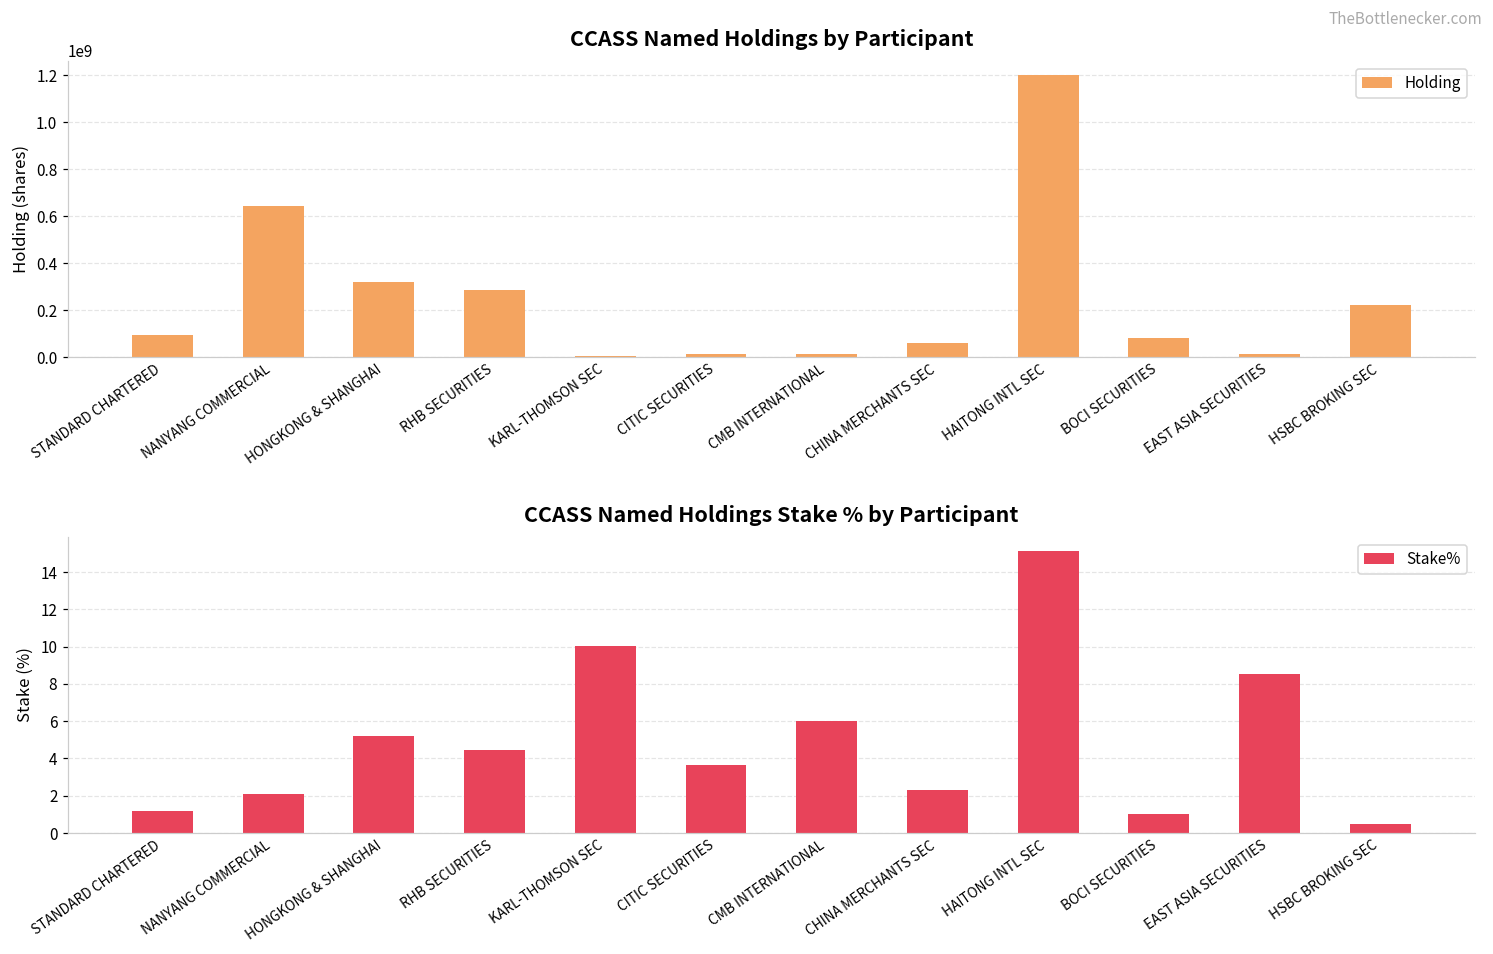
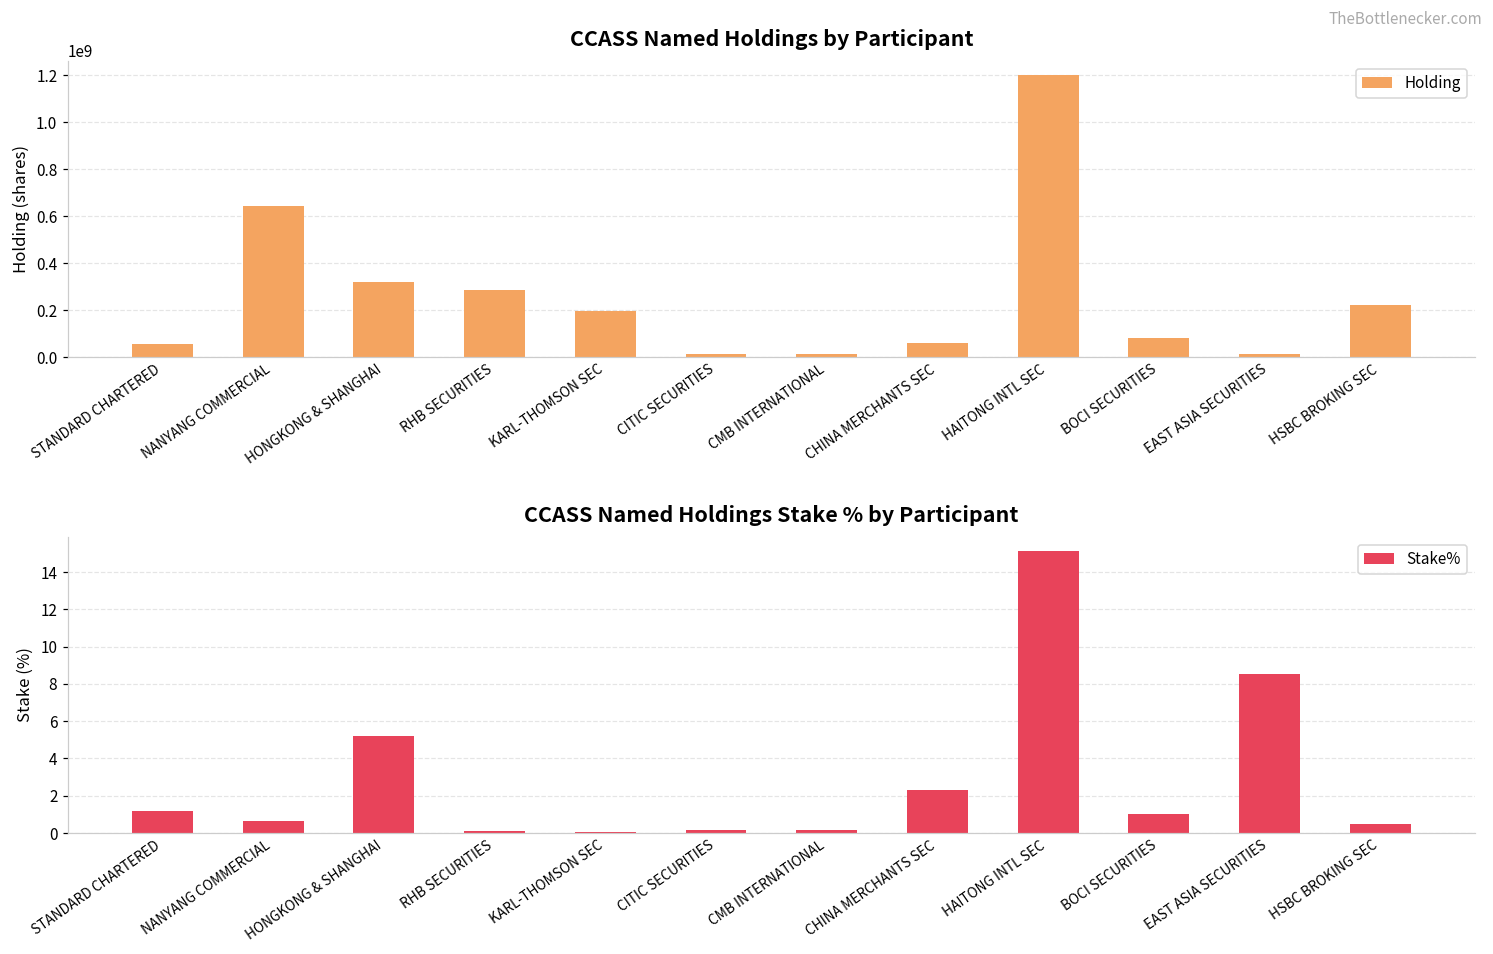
  {
    "CCASS Named Holdings by Participant": {
-     "STANDARD CHARTERED": 90000000,
+     "STANDARD CHARTERED": 50000000,
      "NANYANG COMMERCIAL": 640000000,
      "HONGKONG & SHANGHAI": 320000000,
      "RHB SECURITIES": 280000000,
-     "KARL-THOMSON SEC": 0,
+     "KARL-THOMSON SEC": 200000000,
      "CITIC SECURITIES": 10000000,
      "CMB INTERNATIONAL": 10000000,
      "CHINA MERCHANTS SEC": 60000000,
      "HAITONG INTL SEC": 1200000000,
      "BOCI SECURITIES": 80000000,
      "EAST ASIA SECURITIES": 10000000,
      "HSBC BROKING SEC": 220000000
    },
    "CCASS Named Holdings Stake % by Participant": {
      "STANDARD CHARTERED": 1.2,
-     "NANYANG COMMERCIAL": 2.1,
+     "NANYANG COMMERCIAL": 0.7,
      "HONGKONG & SHANGHAI": 5.2,
-     "RHB SECURITIES": 4.4,
-     "KARL-THOMSON SEC": 10.0,
-     "CITIC SECURITIES": 3.7,
-     "CMB INTERNATIONAL": 6.0,
+     "RHB SECURITIES": 0.1,
+     "KARL-THOMSON SEC": 0.0,
+     "CITIC SECURITIES": 0.2,
+     "CMB INTERNATIONAL": 0.2,
      "CHINA MERCHANTS SEC": 2.3,
      "HAITONG INTL SEC": 15.1,
      "BOCI SECURITIES": 1.0,
      "EAST ASIA SECURITIES": 8.5,
      "HSBC BROKING SEC": 0.5
    }
  }
